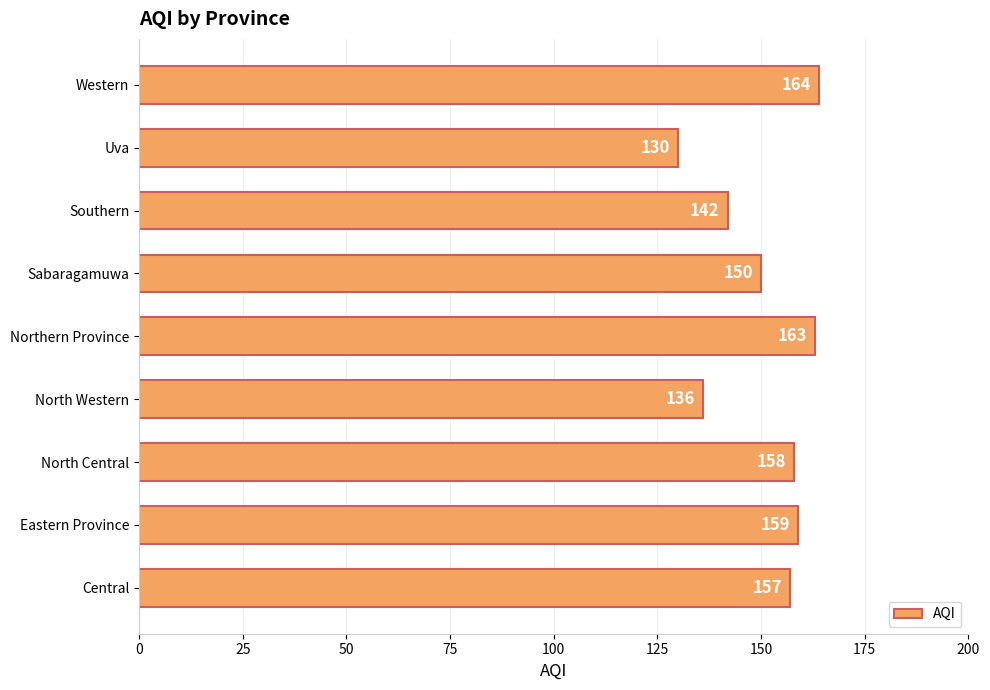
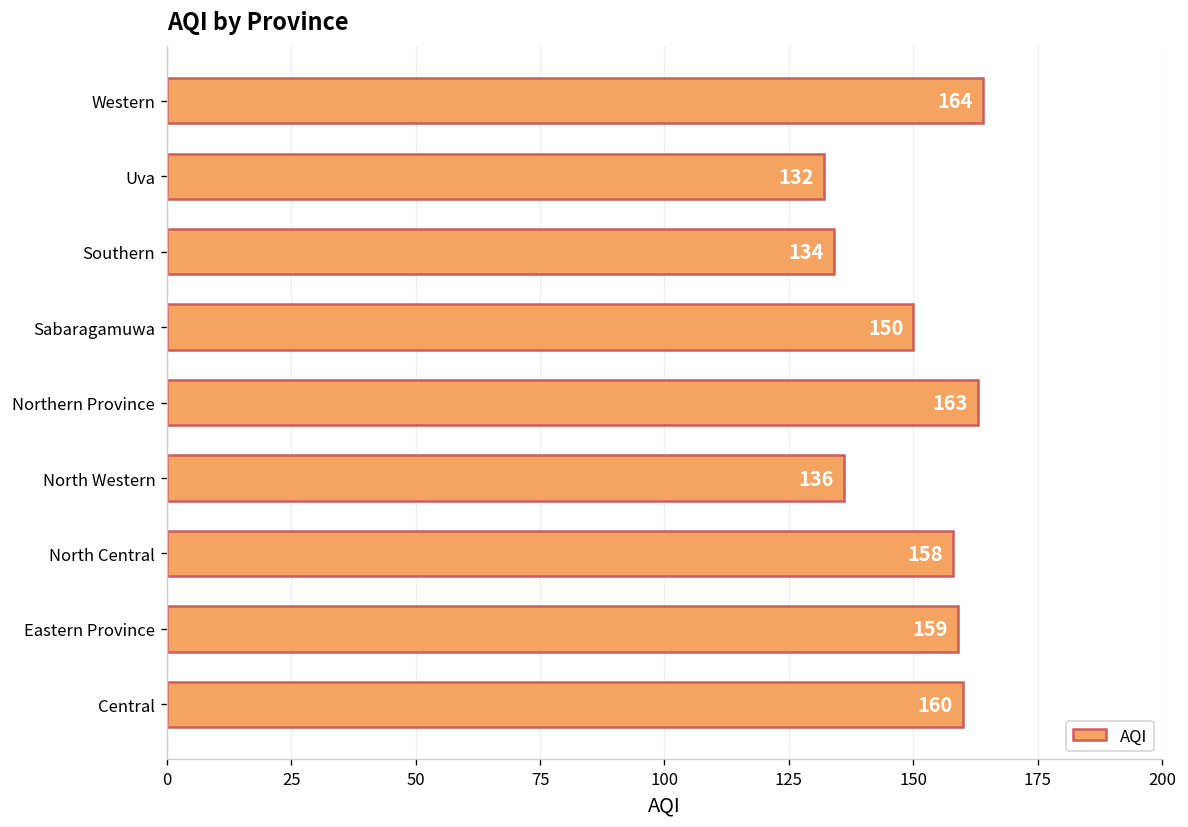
  {
    "Western": 164,
-   "Uva": 130,
-   "Southern": 142,
+   "Uva": 132,
+   "Southern": 134,
    "Sabaragamuwa": 150,
    "Northern Province": 163,
    "North Western": 136,
    "North Central": 158,
    "Eastern Province": 159,
-   "Central": 157
+   "Central": 160
  }
